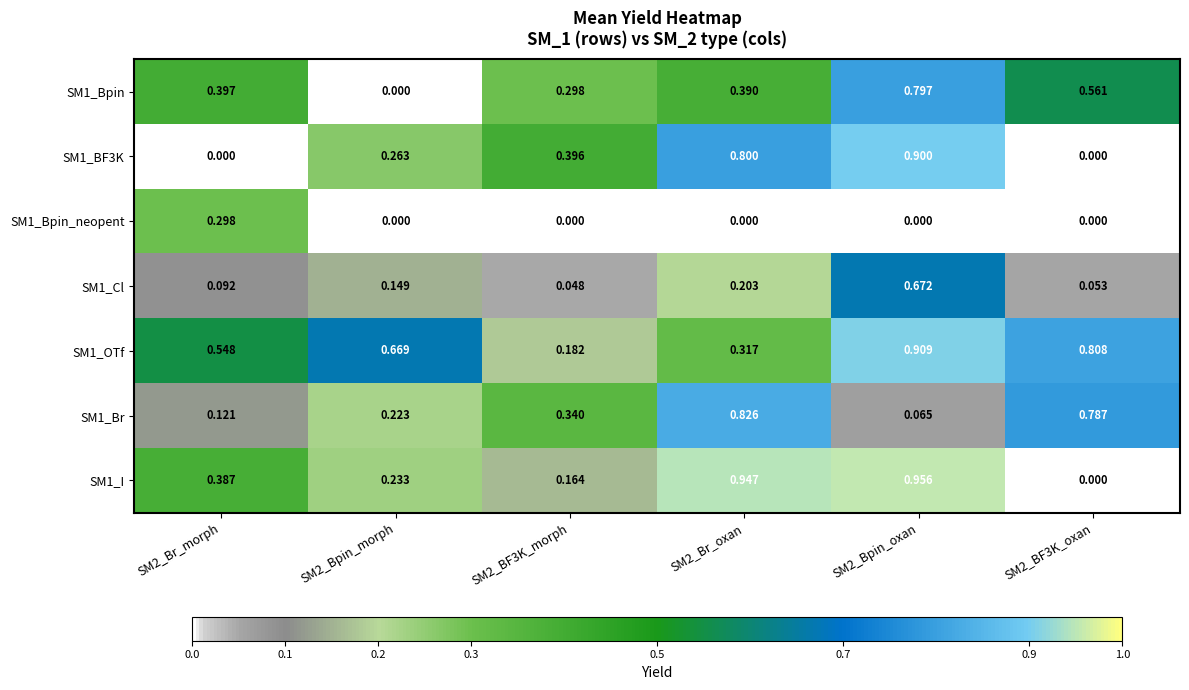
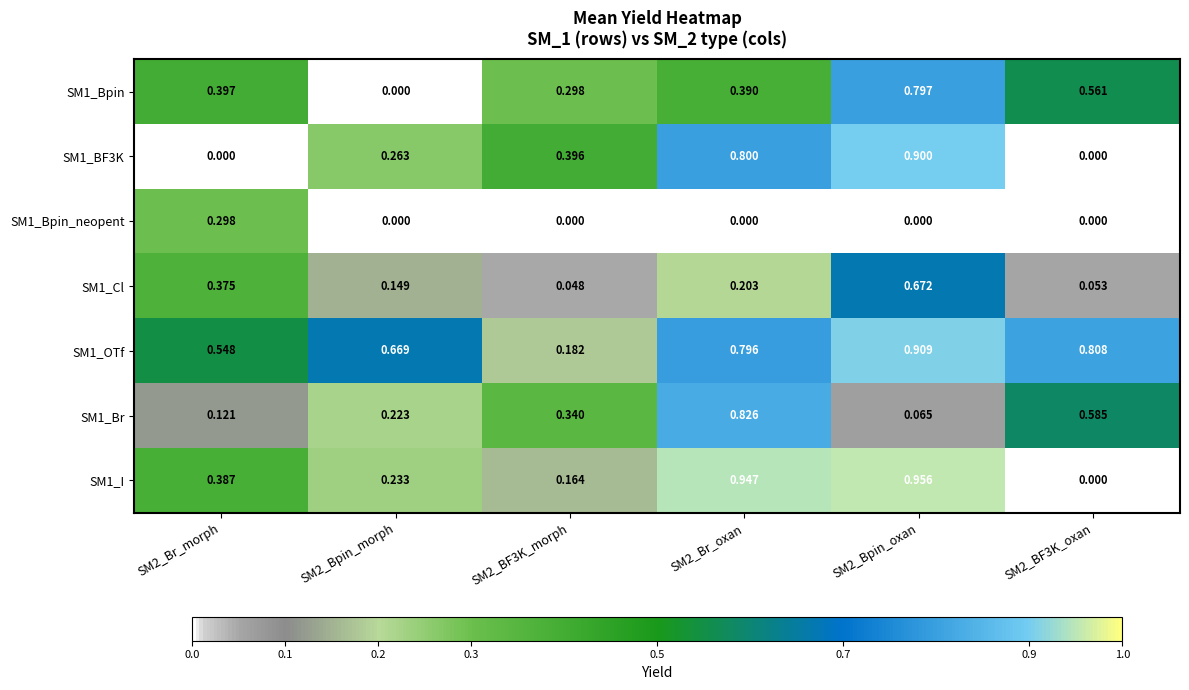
  {
    "SM1_Bpin": {
      "SM2_Br_morph": 0.397,
      "SM2_Bpin_morph": 0.000,
      "SM2_BF3K_morph": 0.298,
      "SM2_Br_oxan": 0.390,
      "SM2_Bpin_oxan": 0.797,
      "SM2_BF3K_oxan": 0.561
    },
    "SM1_BF3K": {
      "SM2_Br_morph": 0.000,
      "SM2_Bpin_morph": 0.263,
      "SM2_BF3K_morph": 0.396,
      "SM2_Br_oxan": 0.800,
      "SM2_Bpin_oxan": 0.900,
      "SM2_BF3K_oxan": 0.000
    },
    "SM1_Bpin_neopent": {
      "SM2_Br_morph": 0.298,
      "SM2_Bpin_morph": 0.000,
      "SM2_BF3K_morph": 0.000,
      "SM2_Br_oxan": 0.000,
      "SM2_Bpin_oxan": 0.000,
      "SM2_BF3K_oxan": 0.000
    },
    "SM1_Cl": {
-     "SM2_Br_morph": 0.092,
+     "SM2_Br_morph": 0.375,
      "SM2_Bpin_morph": 0.149,
      "SM2_BF3K_morph": 0.048,
      "SM2_Br_oxan": 0.203,
      "SM2_Bpin_oxan": 0.672,
      "SM2_BF3K_oxan": 0.053
    },
    "SM1_OTf": {
      "SM2_Br_morph": 0.548,
      "SM2_Bpin_morph": 0.669,
      "SM2_BF3K_morph": 0.182,
-     "SM2_Br_oxan": 0.317,
+     "SM2_Br_oxan": 0.796,
      "SM2_Bpin_oxan": 0.909,
      "SM2_BF3K_oxan": 0.808
    },
    "SM1_Br": {
      "SM2_Br_morph": 0.121,
      "SM2_Bpin_morph": 0.223,
      "SM2_BF3K_morph": 0.340,
      "SM2_Br_oxan": 0.826,
      "SM2_Bpin_oxan": 0.065,
-     "SM2_BF3K_oxan": 0.787
+     "SM2_BF3K_oxan": 0.585
    },
    "SM1_I": {
      "SM2_Br_morph": 0.387,
      "SM2_Bpin_morph": 0.233,
      "SM2_BF3K_morph": 0.164,
      "SM2_Br_oxan": 0.947,
      "SM2_Bpin_oxan": 0.956,
      "SM2_BF3K_oxan": 0.000
    }
  }
